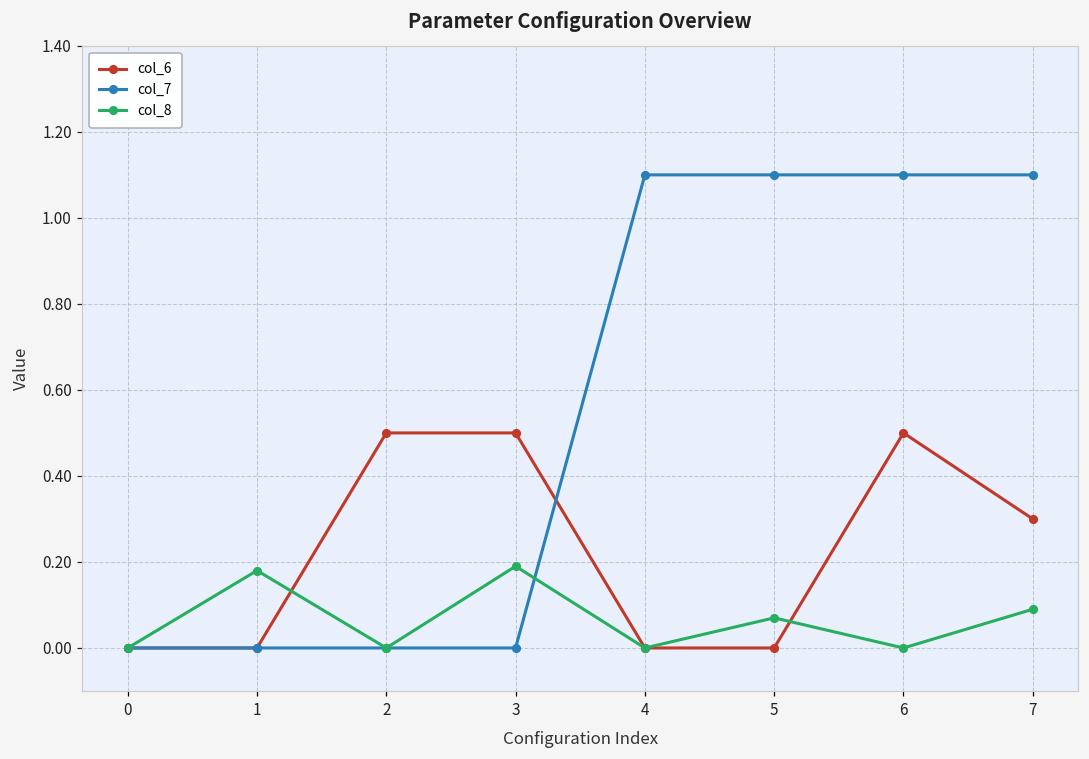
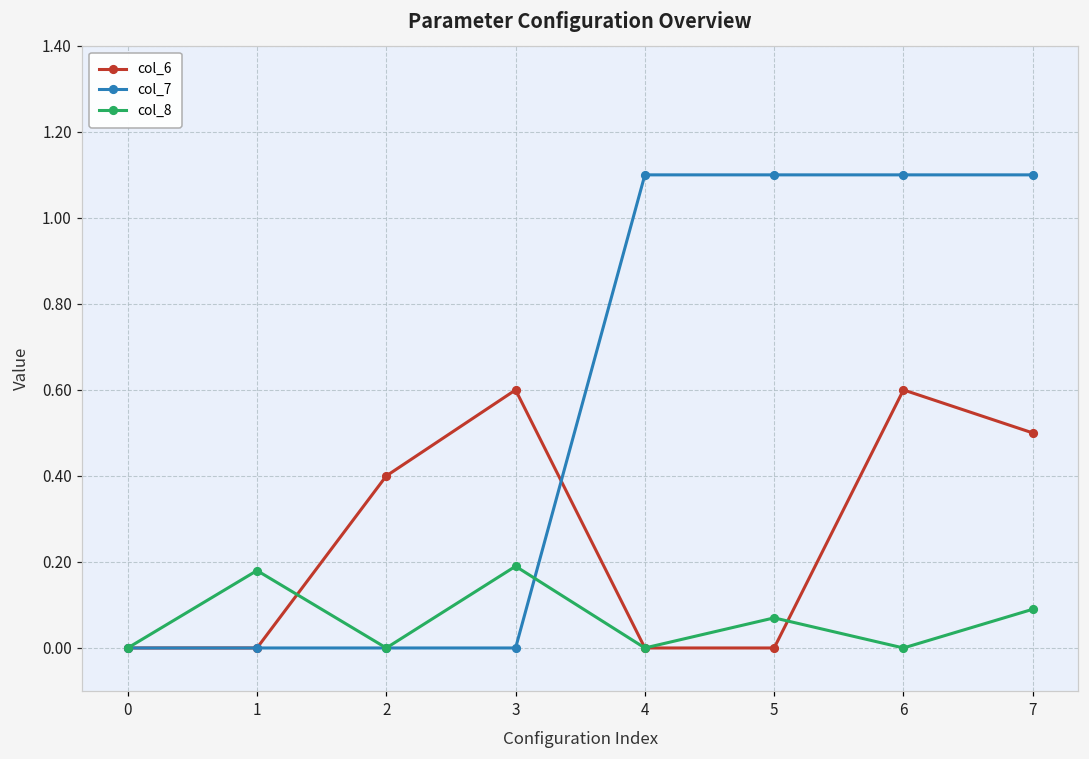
  {
    "col_6": {
-     "2": 0.5,
-     "3": 0.5,
+     "2": 0.4,
+     "3": 0.6,
      "5": 0.0,
-     "6": 0.5,
-     "7": 0.3
+     "6": 0.6,
+     "7": 0.5
    },
    "col_7": {
      "3": 0.0,
      "4": 1.1,
      "5": 1.1,
      "6": 1.1,
      "7": 1.1
    },
    "col_8": {
      "1": 0.18,
      "3": 0.19,
      "5": 0.07,
      "6": 0.0,
      "7": 0.09
    }
  }
